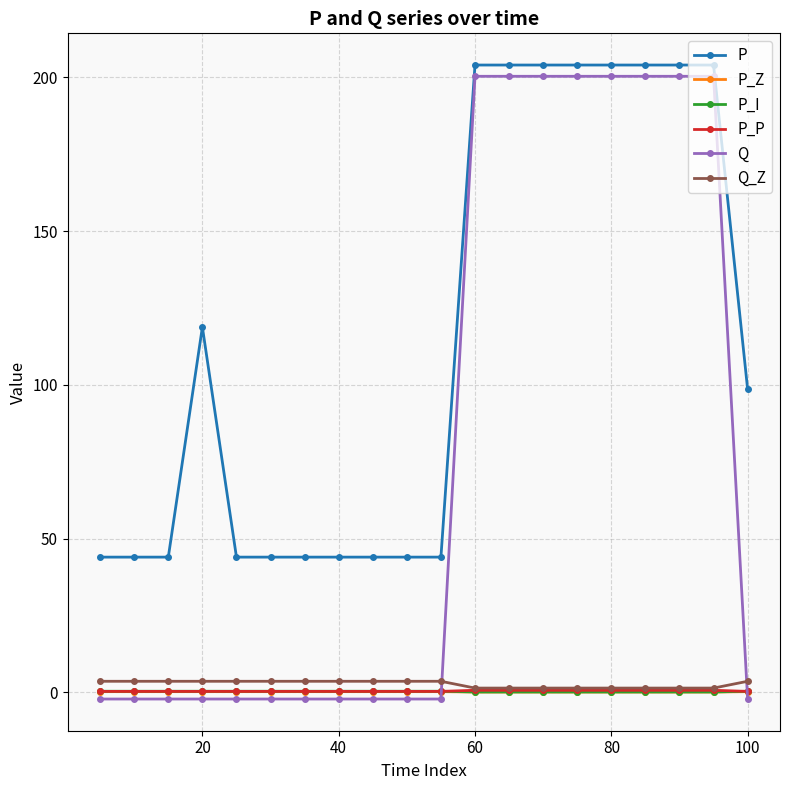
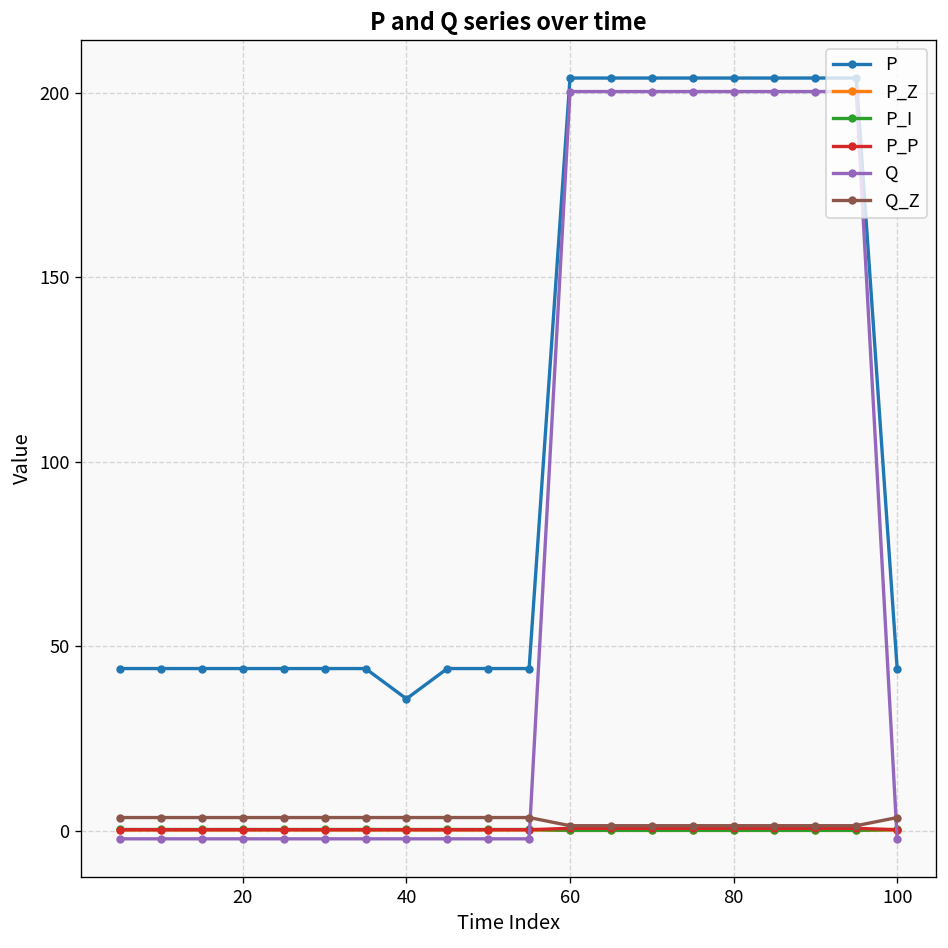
  {
    "P": {
-     "20": 119,
-     "40": 44,
+     "20": 44,
+     "40": 36,
      "60": 204,
      "80": 204,
-     "100": 99
+     "100": 44
    },
    "Q": {
      "20": -2,
      "40": -2,
      "60": 200,
      "80": 200,
      "100": -2
    },
    "Q_Z": {
      "20": 4,
      "40": 4,
      "100": 4
    }
  }
